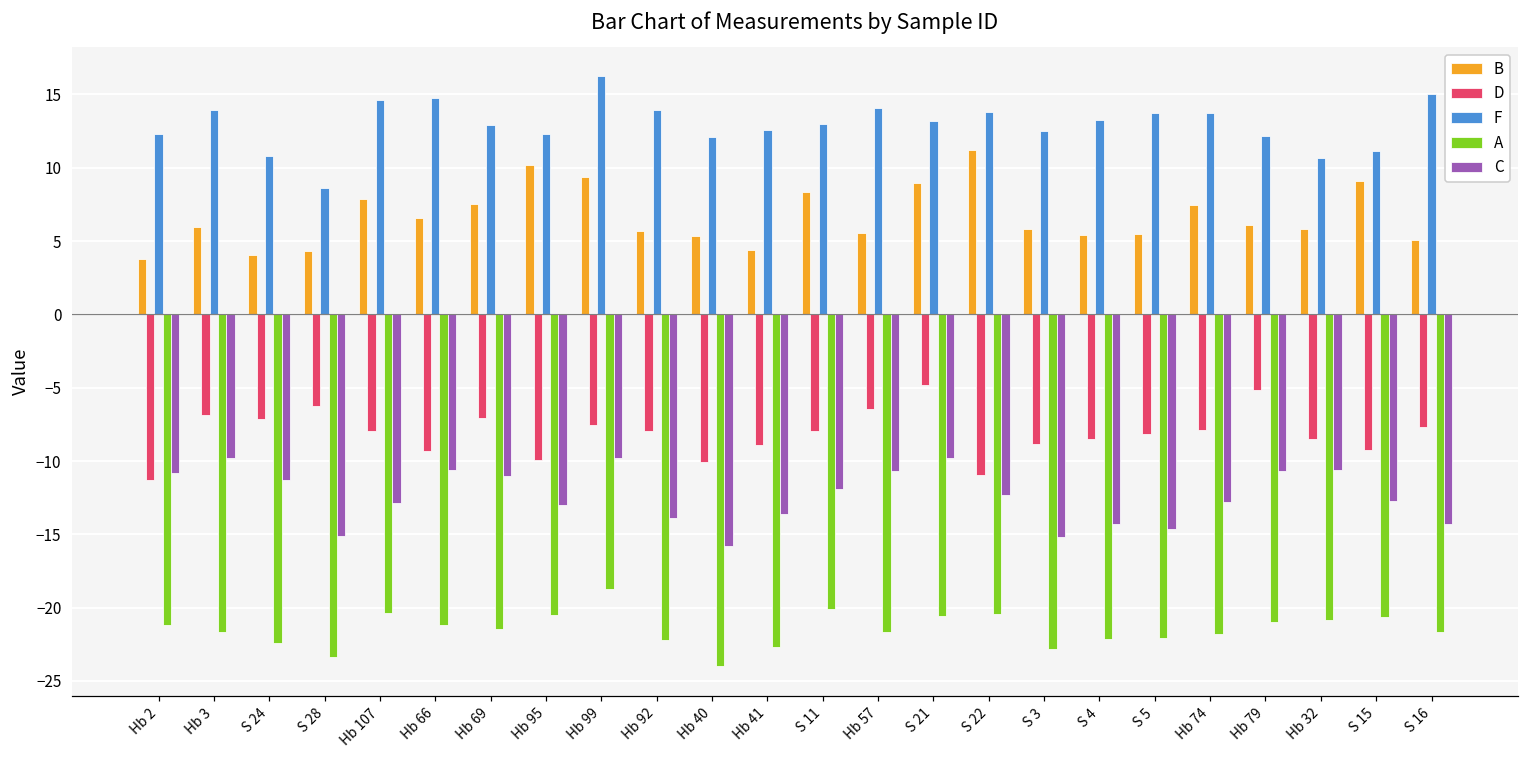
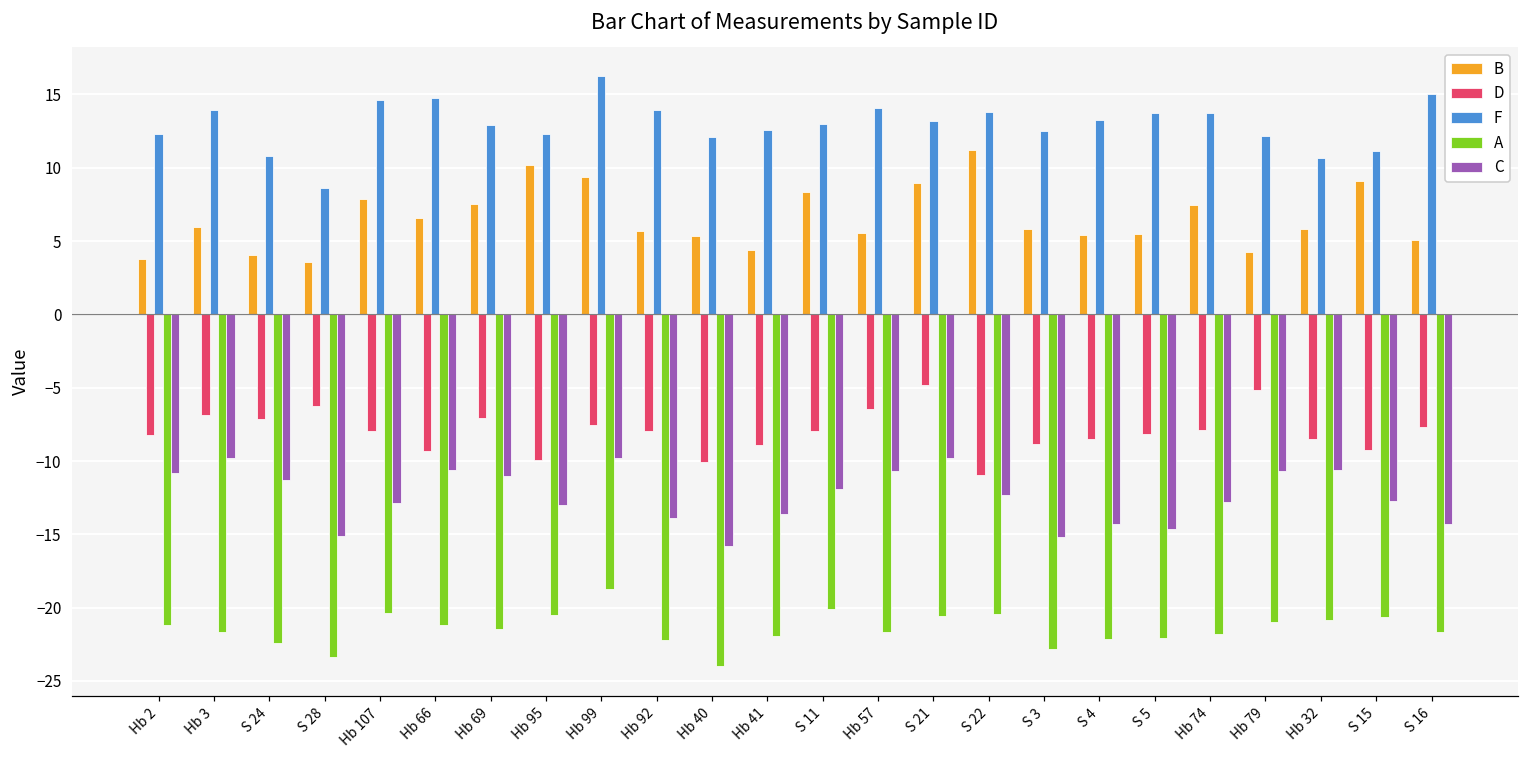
  {
    "B": {
      "Hb 2": 3.8,
      "Hb 3": 5.9,
      "S 24": 4.0,
-     "S 28": 4.4,
+     "S 28": 3.6,
      "Hb 107": 7.9,
      "Hb 66": 6.6,
      "Hb 69": 7.5,
      "Hb 95": 10.2,
      "Hb 99": 9.4,
      "Hb 92": 5.7,
      "Hb 40": 5.4,
      "Hb 41": 4.4,
      "S 11": 8.3,
      "Hb 57": 5.5,
      "S 21": 9.0,
      "S 22": 11.2,
      "S 3": 5.8,
      "S 4": 5.4,
      "S 5": 5.5,
      "Hb 74": 7.5,
-     "Hb 79": 6.1,
+     "Hb 79": 4.3,
      "Hb 32": 5.8,
      "S 15": 9.1,
      "S 16": 5.1
    },
    "D": {
-     "Hb 2": -11.3,
+     "Hb 2": -8.2,
      "Hb 3": -6.9,
      "S 24": -7.2,
      "S 28": -6.3,
      "Hb 107": -7.9,
      "Hb 66": -9.3,
      "Hb 69": -7.1,
      "Hb 95": -9.9,
      "Hb 99": -7.5,
      "Hb 92": -7.9,
      "Hb 40": -10.1,
      "Hb 41": -8.9,
      "S 11": -8.0,
      "Hb 57": -6.4,
      "S 21": -4.8,
      "S 22": -11.0,
      "S 3": -8.9,
      "S 4": -8.5,
      "S 5": -8.1,
      "Hb 74": -7.9,
      "Hb 79": -5.1,
      "Hb 32": -8.5,
      "S 15": -9.2,
      "S 16": -7.7
    },
    "F": {
      "Hb 2": 12.3,
      "Hb 3": 14.0,
      "S 24": 10.8,
      "S 28": 8.6,
      "Hb 107": 14.7,
      "Hb 66": 14.8,
      "Hb 69": 12.9,
      "Hb 95": 12.3,
      "Hb 99": 16.2,
      "Hb 92": 13.9,
      "Hb 40": 12.1,
      "Hb 41": 12.6,
      "S 11": 13.0,
      "Hb 57": 14.1,
      "S 21": 13.2,
      "S 22": 13.8,
      "S 3": 12.5,
      "S 4": 13.2,
      "S 5": 13.7,
      "Hb 74": 13.8,
      "Hb 79": 12.2,
      "Hb 32": 10.7,
      "S 15": 11.1,
      "S 16": 15.0
    },
    "A": {
      "Hb 2": -21.2,
      "Hb 3": -21.7,
      "S 24": -22.4,
      "S 28": -23.4,
      "Hb 107": -20.4,
      "Hb 66": -21.2,
      "Hb 69": -21.5,
      "Hb 95": -20.5,
      "Hb 99": -18.8,
      "Hb 92": -22.2,
      "Hb 40": -24.0,
-     "Hb 41": -22.7,
+     "Hb 41": -22.0,
      "S 11": -20.1,
      "Hb 57": -21.7,
      "S 21": -20.6,
      "S 22": -20.4,
      "S 3": -22.8,
      "S 4": -22.2,
      "S 5": -22.1,
      "Hb 74": -21.8,
      "Hb 79": -21.0,
      "Hb 32": -20.9,
      "S 15": -20.6,
      "S 16": -21.7
    },
    "C": {
      "Hb 2": -10.8,
      "Hb 3": -9.8,
      "S 24": -11.3,
      "S 28": -15.1,
      "Hb 107": -12.9,
      "Hb 66": -10.6,
      "Hb 69": -11.0,
      "Hb 95": -13.0,
      "Hb 99": -9.8,
      "Hb 92": -13.9,
      "Hb 40": -15.8,
      "Hb 41": -13.6,
      "S 11": -11.9,
      "Hb 57": -10.7,
      "S 21": -9.8,
      "S 22": -12.4,
      "S 3": -15.2,
      "S 4": -14.3,
      "S 5": -14.7,
      "Hb 74": -12.8,
      "Hb 79": -10.7,
      "Hb 32": -10.6,
      "S 15": -12.7,
      "S 16": -14.3
    }
  }
